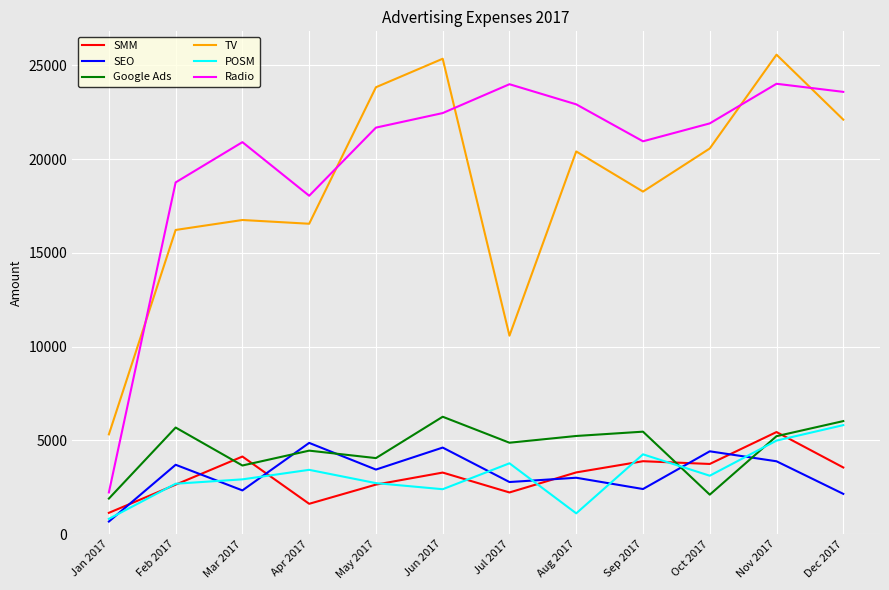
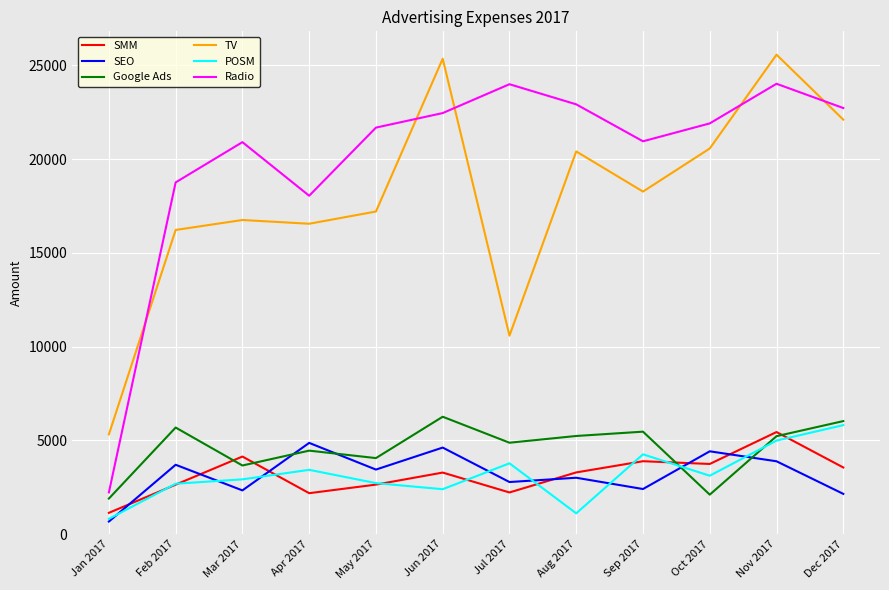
  {
    "SMM": {
      "Jan 2017": 1100,
      "Mar 2017": 4100,
-     "Apr 2017": 1600,
+     "Apr 2017": 2200,
      "Jun 2017": 3300,
      "Jul 2017": 2200,
      "Aug 2017": 3300,
      "Sep 2017": 3900,
      "Oct 2017": 3700,
      "Nov 2017": 5400,
      "Dec 2017": 3600
    },
    "SEO": {
      "Jan 2017": 700,
      "Feb 2017": 3700,
      "Mar 2017": 2300,
      "Apr 2017": 4900,
      "May 2017": 3400,
      "Jun 2017": 4600,
      "Jul 2017": 2800,
      "Aug 2017": 3000,
      "Sep 2017": 2400,
      "Oct 2017": 4400,
      "Nov 2017": 3900,
      "Dec 2017": 2100
    },
    "Google Ads": {
      "Jan 2017": 1900,
      "Feb 2017": 5700,
      "Mar 2017": 3700,
      "Apr 2017": 4400,
      "May 2017": 4100,
      "Jun 2017": 6300,
      "Jul 2017": 4900,
      "Aug 2017": 5200,
      "Sep 2017": 5500,
      "Oct 2017": 2100,
      "Nov 2017": 5200,
      "Dec 2017": 6000
    },
    "TV": {
      "Jan 2017": 5300,
      "Feb 2017": 16200,
      "Mar 2017": 16800,
      "Apr 2017": 16600,
-     "May 2017": 23800,
+     "May 2017": 17200,
      "Jun 2017": 25400,
      "Jul 2017": 10600,
      "Aug 2017": 20400,
      "Sep 2017": 18300,
      "Oct 2017": 20600,
      "Nov 2017": 25600,
      "Dec 2017": 22100
    },
    "POSM": {
      "Jan 2017": 800,
      "Mar 2017": 2900,
      "Apr 2017": 3400,
      "Jun 2017": 2400,
      "Jul 2017": 3800,
      "Aug 2017": 1100,
      "Sep 2017": 4300,
      "Oct 2017": 3100,
      "Nov 2017": 5000,
      "Dec 2017": 5800
    },
    "Radio": {
      "Jan 2017": 2200,
      "Feb 2017": 18800,
      "Mar 2017": 20900,
      "Apr 2017": 18000,
      "May 2017": 21700,
      "Jun 2017": 22500,
      "Jul 2017": 24000,
      "Aug 2017": 22900,
      "Sep 2017": 21000,
      "Oct 2017": 21900,
      "Nov 2017": 24000,
-     "Dec 2017": 23600
+     "Dec 2017": 22700
    }
  }
